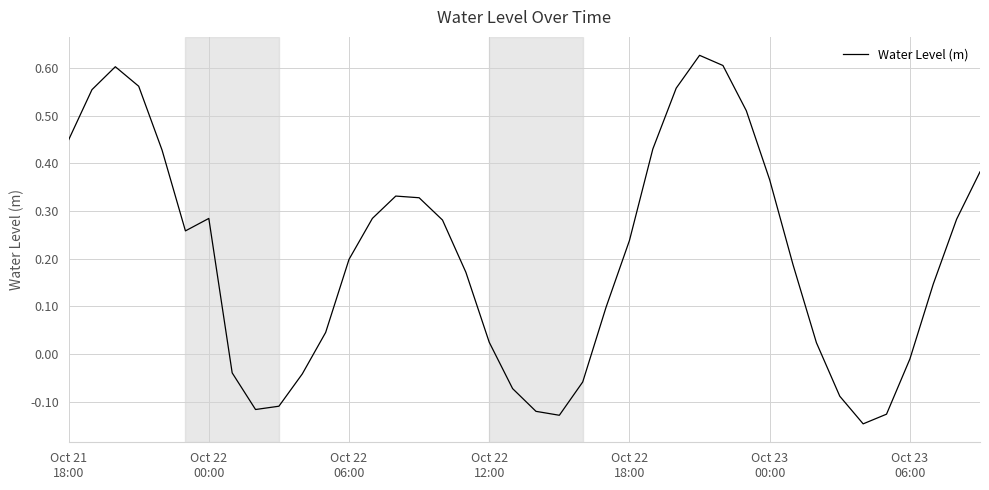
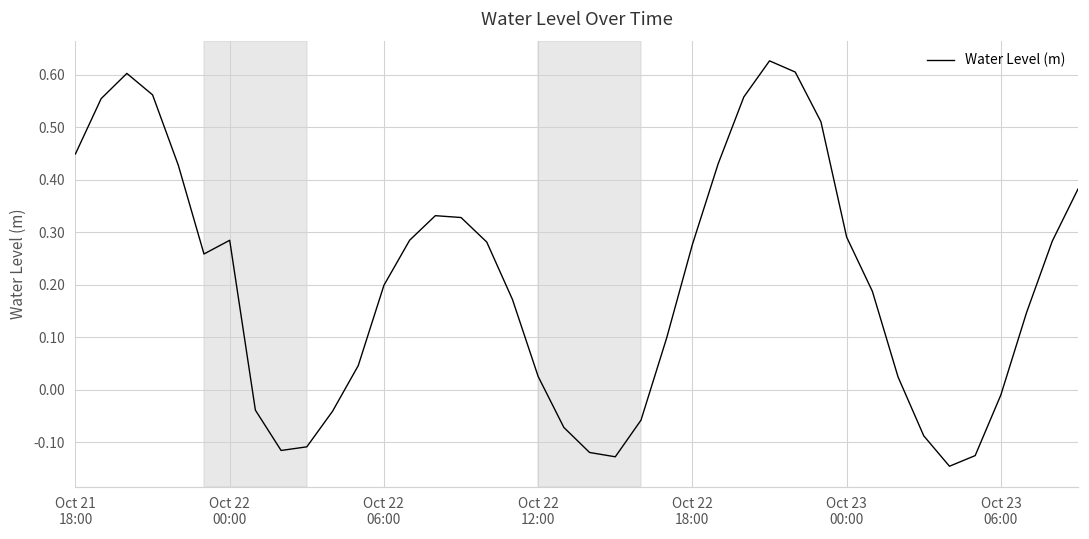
  {
    "Oct 21 18:00": 0.45,
    "Oct 22 00:00": 0.28,
    "Oct 22 06:00": 0.20,
    "Oct 22 12:00": 0.03,
-   "Oct 22 18:00": 0.24,
-   "Oct 23 00:00": 0.37,
+   "Oct 22 18:00": 0.28,
+   "Oct 23 00:00": 0.29,
    "Oct 23 06:00": -0.01
  }
